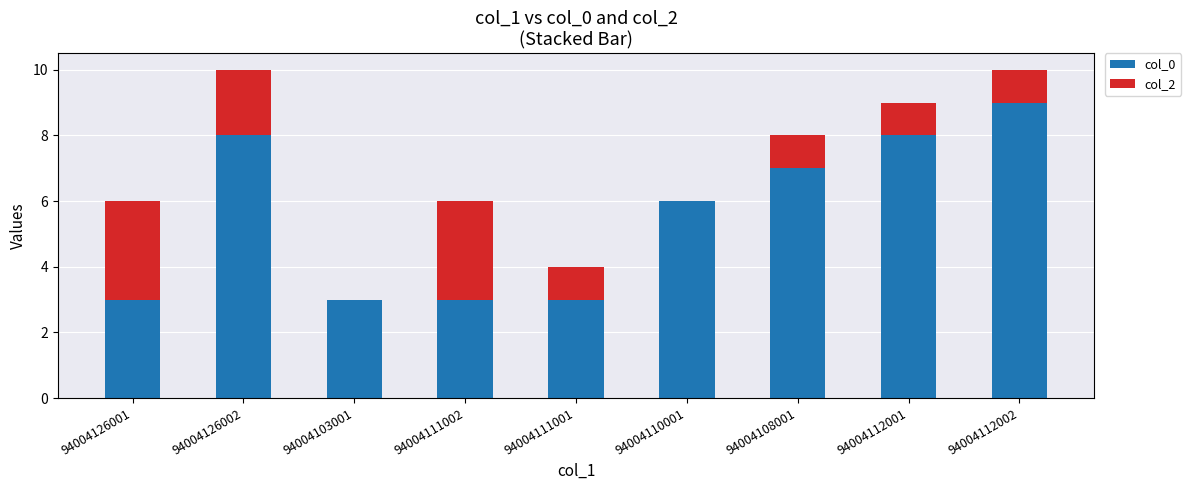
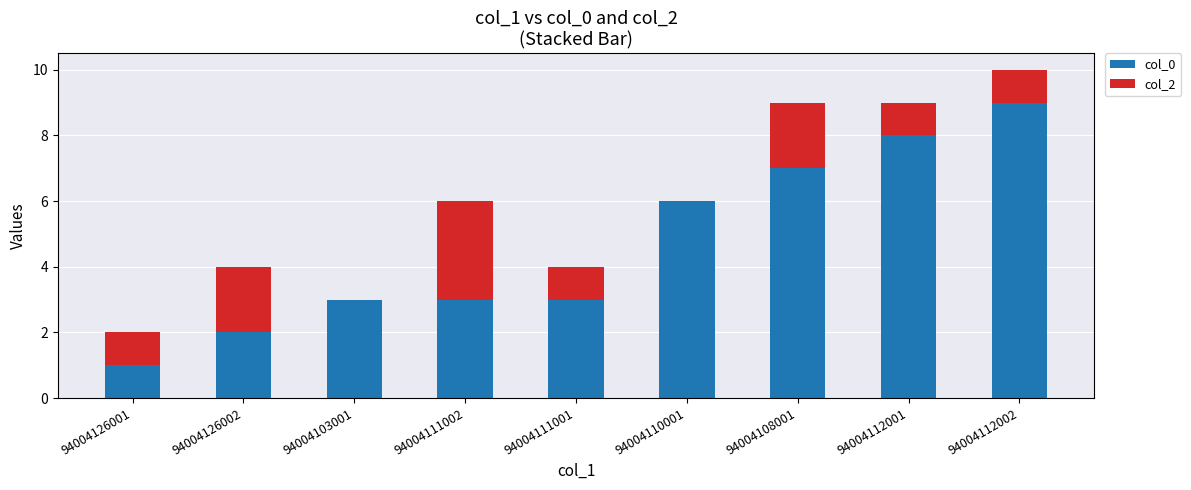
  {
    "col_0": {
-     "94004126001": 3,
-     "94004126002": 8,
+     "94004126001": 1,
+     "94004126002": 2,
      "94004103001": 3,
      "94004111002": 3,
      "94004111001": 3,
      "94004110001": 6,
      "94004108001": 7,
      "94004112001": 8,
      "94004112002": 9
    },
    "col_2": {
-     "94004126001": 3,
+     "94004126001": 1,
      "94004126002": 2,
      "94004103001": 0,
      "94004111002": 3,
      "94004111001": 1,
      "94004110001": 0,
-     "94004108001": 1,
+     "94004108001": 2,
      "94004112001": 1,
      "94004112002": 1
    }
  }
